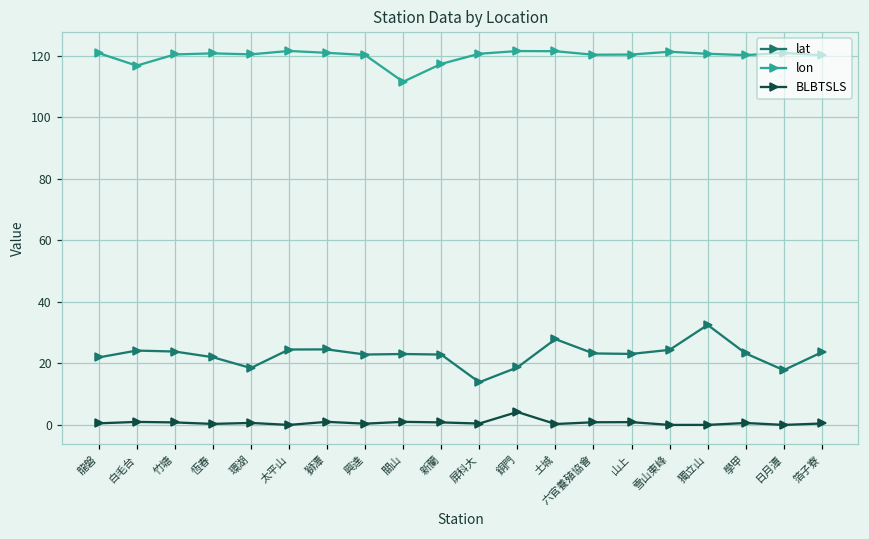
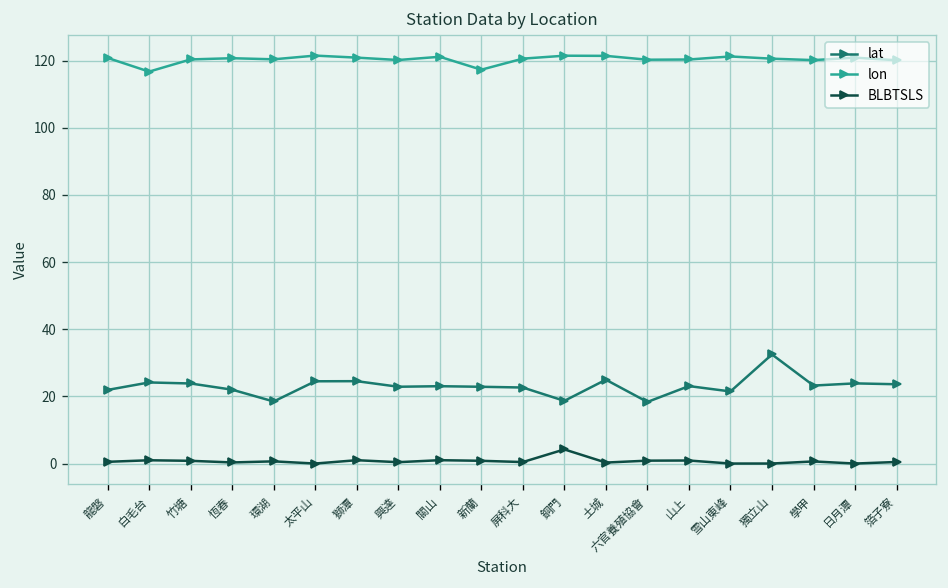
  {
    "lat": {
      "龍磐": 22,
      "白毛台": 24,
      "竹塘": 24,
      "恆春": 22,
      "環湖": 18,
      "太平山": 25,
      "獅潭": 25,
      "興達": 23,
      "關山": 23,
      "新蘭": 23,
-     "屏科大": 14,
+     "屏科大": 23,
      "銅門": 19,
-     "土城": 28,
-     "六官養殖協會": 23,
+     "土城": 25,
+     "六官養殖協會": 18,
      "山上": 23,
-     "雪山東峰": 24,
+     "雪山東峰": 21,
      "獨立山": 33,
      "學甲": 23,
-     "日月潭": 18,
+     "日月潭": 24,
      "箔子寮": 24
    },
    "lon": {
      "龍磐": 121,
      "白毛台": 117,
      "竹塘": 120,
      "恆春": 121,
      "環湖": 120,
      "太平山": 122,
      "獅潭": 121,
      "興達": 120,
-     "關山": 112,
+     "關山": 121,
      "新蘭": 117,
      "屏科大": 121,
      "銅門": 121,
      "土城": 121,
      "六官養殖協會": 120,
      "山上": 120,
      "雪山東峰": 121,
      "獨立山": 121,
      "學甲": 120
    },
    "BLBTSLS": {
      "龍磐": 1,
      "白毛台": 1,
      "竹塘": 1,
      "恆春": 0,
      "環湖": 1,
      "太平山": 0,
      "獅潭": 1,
      "興達": 0,
      "關山": 1,
      "新蘭": 1,
      "屏科大": 0,
      "銅門": 4,
      "土城": 0,
      "六官養殖協會": 1,
      "山上": 1,
      "雪山東峰": 0,
      "獨立山": 0,
      "學甲": 1,
      "日月潭": 0,
      "箔子寮": 0
    }
  }
